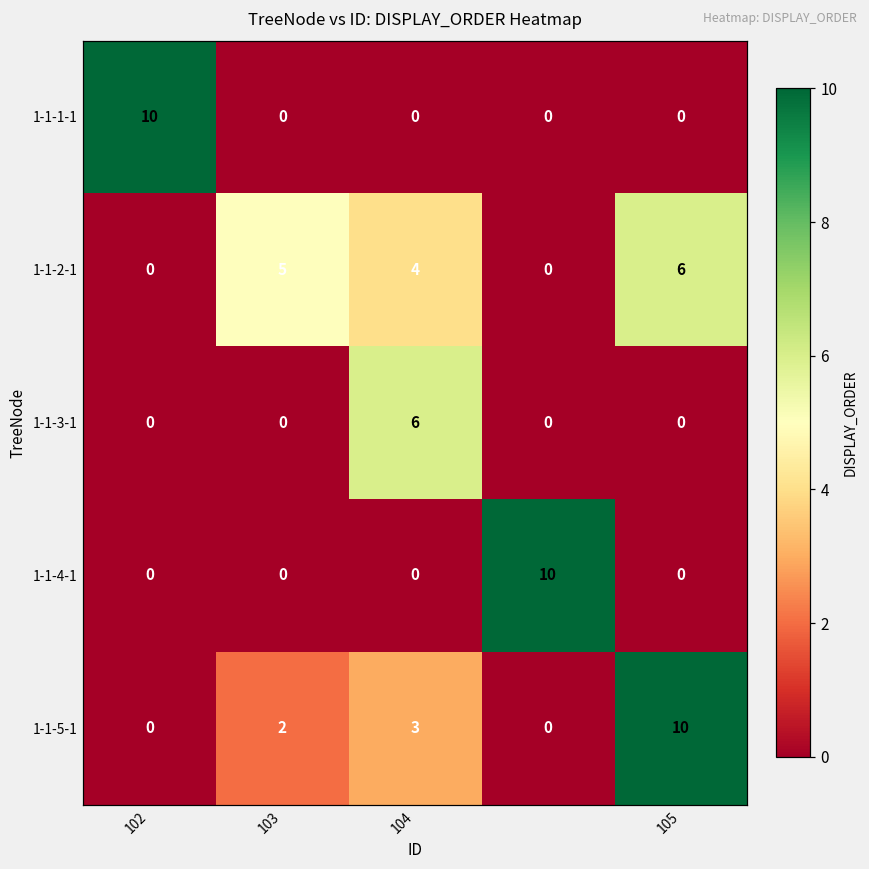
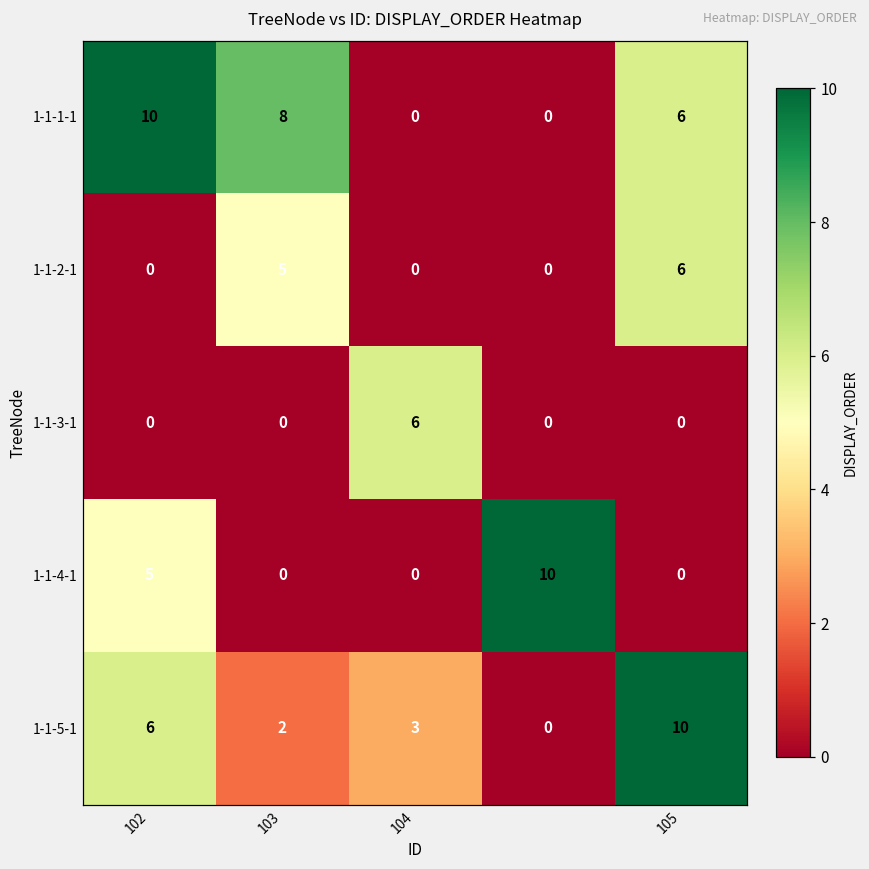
  {
    "1-1-1-1": {
      "102": 10,
-     "103": 0,
+     "103": 8,
      "104": 0,
-     "105": 0
+     "105": 6
    },
    "1-1-2-1": {
      "102": 0,
      "103": 5,
-     "104": 4,
+     "104": 0,
      "105": 6
    },
    "1-1-3-1": {
      "102": 0,
      "103": 0,
      "104": 6,
      "105": 0
    },
    "1-1-4-1": {
-     "102": 0,
+     "102": 5,
      "103": 0,
      "104": 0,
      "105": 0
    },
    "1-1-5-1": {
-     "102": 0,
+     "102": 6,
      "103": 2,
      "104": 3,
      "105": 10
    }
  }
